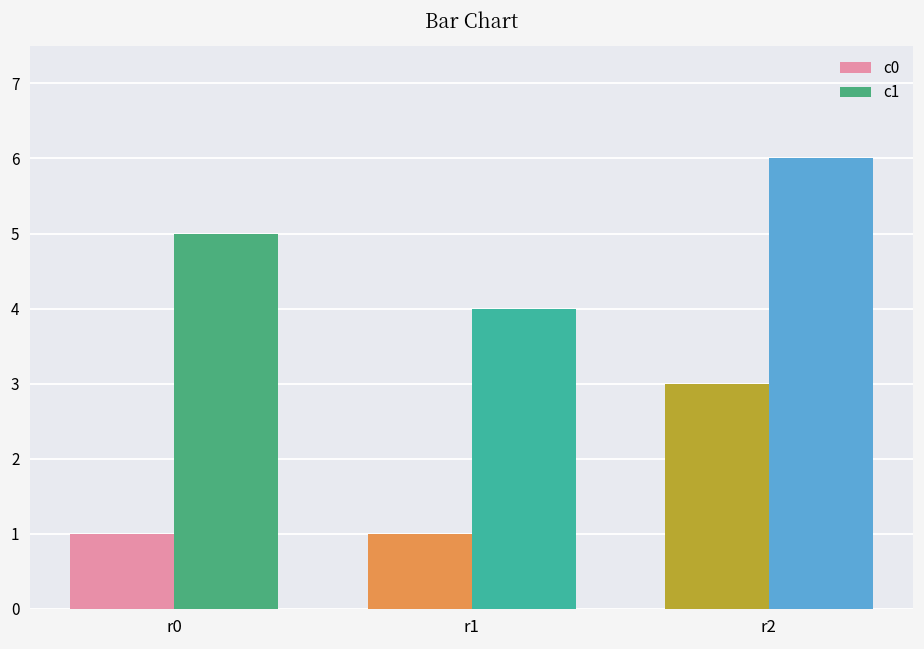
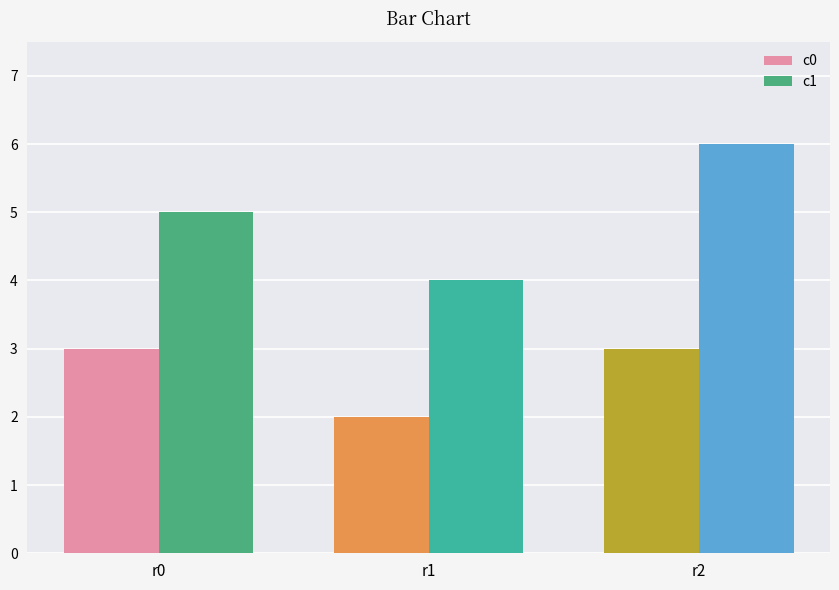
  {
    "c0": {
-     "r0": 1,
-     "r1": 1,
+     "r0": 3,
+     "r1": 2,
      "r2": 3
    },
    "c1": {
      "r0": 5,
      "r1": 4,
      "r2": 6
    }
  }
